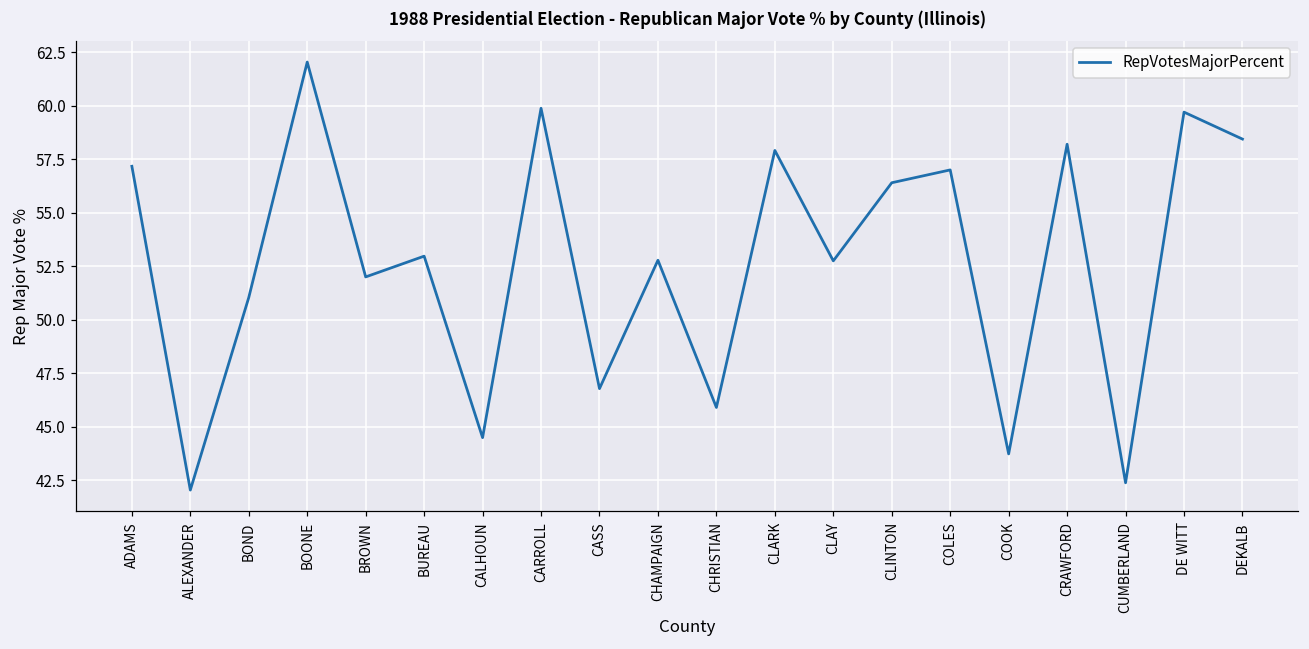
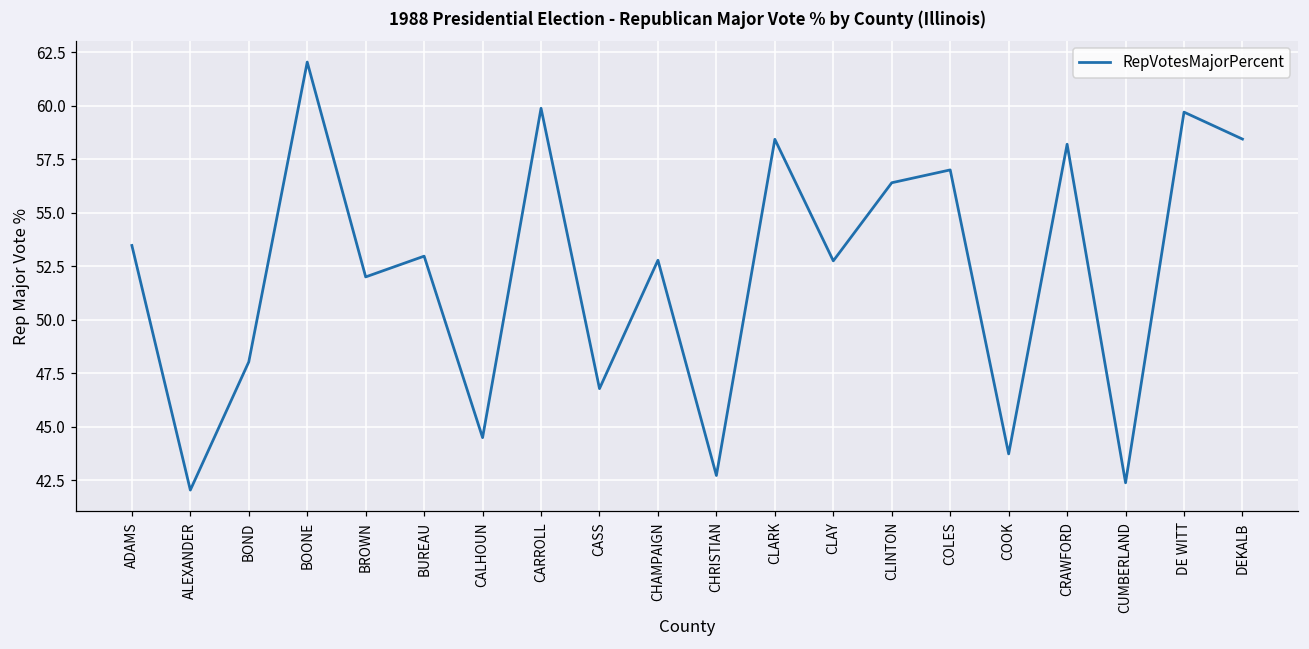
  {
-   "ADAMS": 57.2,
+   "ADAMS": 53.5,
    "ALEXANDER": 42.1,
-   "BOND": 51.1,
+   "BOND": 48.0,
    "BOONE": 62.1,
    "BROWN": 52.0,
    "BUREAU": 53.0,
    "CALHOUN": 44.5,
    "CARROLL": 59.9,
    "CASS": 46.8,
    "CHAMPAIGN": 52.8,
-   "CHRISTIAN": 45.9,
-   "CLARK": 57.9,
+   "CHRISTIAN": 42.7,
+   "CLARK": 58.4,
    "CLAY": 52.8,
    "CLINTON": 56.4,
    "COLES": 57.0,
    "COOK": 43.7,
    "CRAWFORD": 58.2,
    "CUMBERLAND": 42.4,
    "DE WITT": 59.7,
    "DEKALB": 58.5
  }
